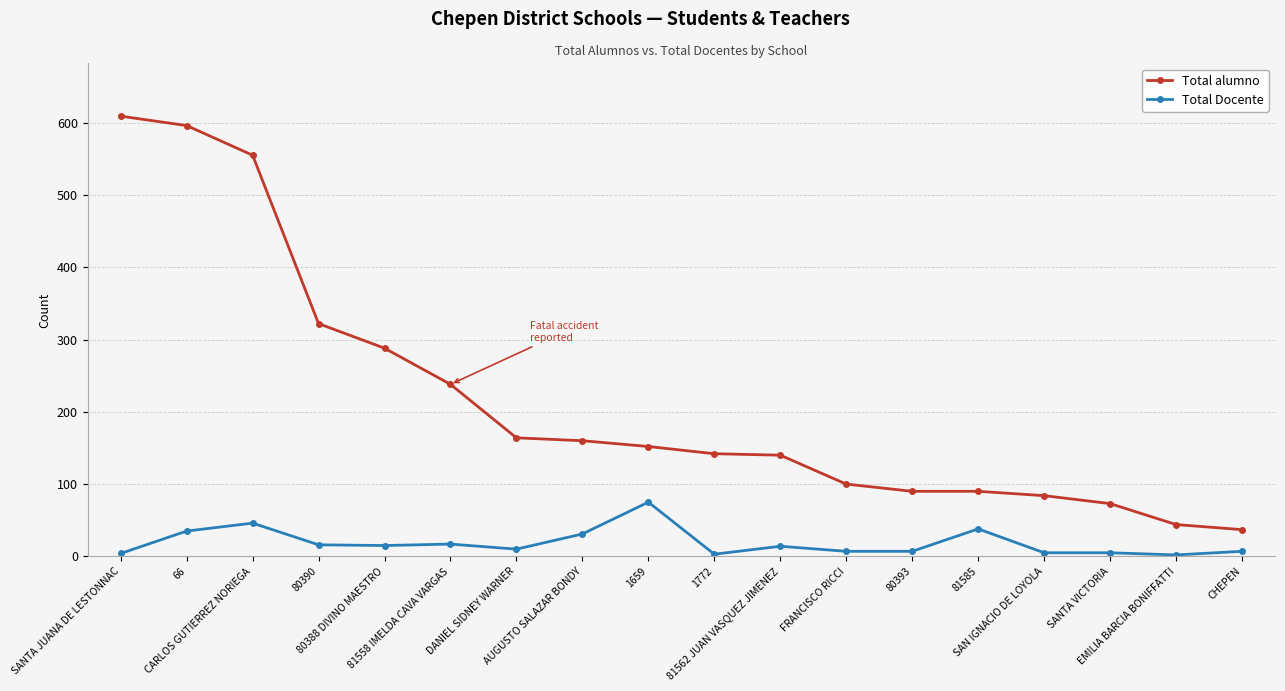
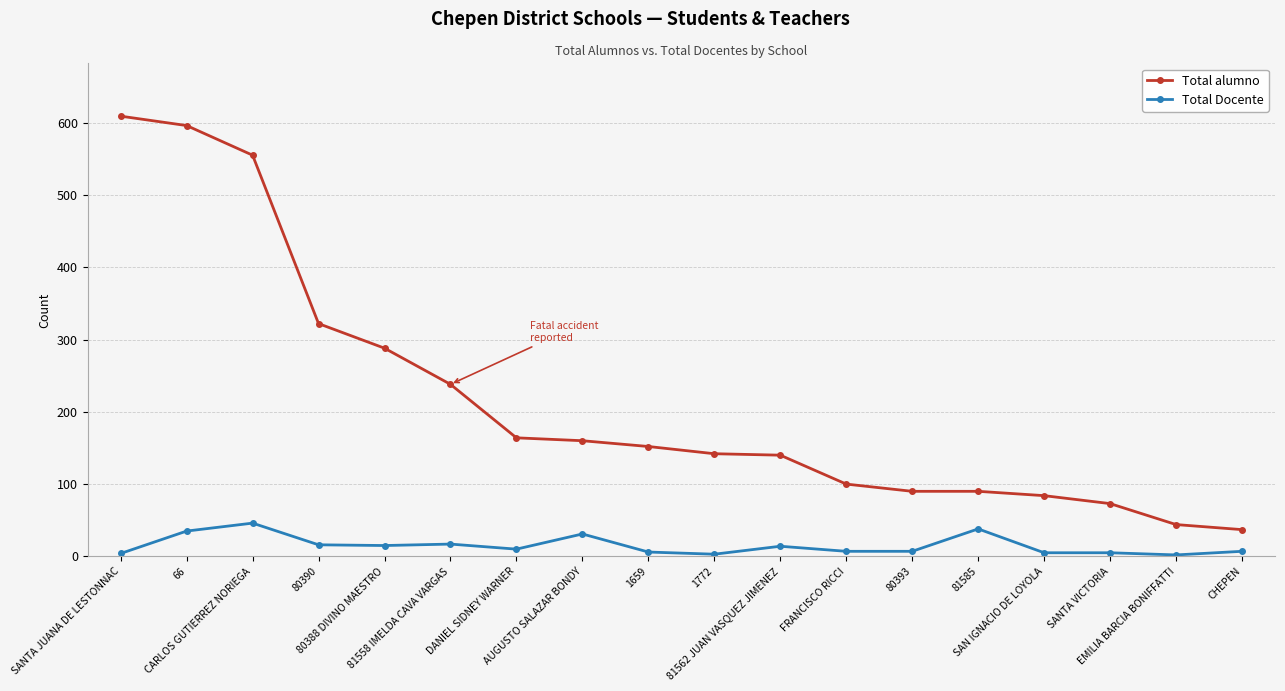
  {
    "Total alumno": {
      "SANTA JUANA DE LESTONNAC": 610,
      "66": 600,
      "CARLOS GUTIERREZ NORIEGA": 560,
      "80390": 320,
      "80388 DIVINO MAESTRO": 290,
      "81558 IMELDA CAVA VARGAS": 240,
      "DANIEL SIDNEY WARNER": 160,
      "AUGUSTO SALAZAR BONDY": 160,
      "1659": 150,
      "1772": 140,
      "81562 JUAN VASQUEZ JIMENEZ": 140,
      "FRANCISCO RICCI": 100,
      "80393": 90,
      "81585": 90,
      "SAN IGNACIO DE LOYOLA": 80,
      "SANTA VICTORIA": 70,
      "EMILIA BARCIA BONIFFATTI": 40,
      "CHEPEN": 40
    },
    "Total Docente": {
      "SANTA JUANA DE LESTONNAC": 0,
      "66": 40,
      "CARLOS GUTIERREZ NORIEGA": 50,
      "80390": 20,
      "80388 DIVINO MAESTRO": 20,
      "81558 IMELDA CAVA VARGAS": 20,
      "DANIEL SIDNEY WARNER": 10,
      "AUGUSTO SALAZAR BONDY": 30,
-     "1659": 80,
+     "1659": 10,
      "1772": 0,
      "81562 JUAN VASQUEZ JIMENEZ": 10,
      "FRANCISCO RICCI": 10,
      "80393": 10,
      "81585": 40,
      "SAN IGNACIO DE LOYOLA": 10,
      "SANTA VICTORIA": 10,
      "EMILIA BARCIA BONIFFATTI": 0,
      "CHEPEN": 10
    }
  }
